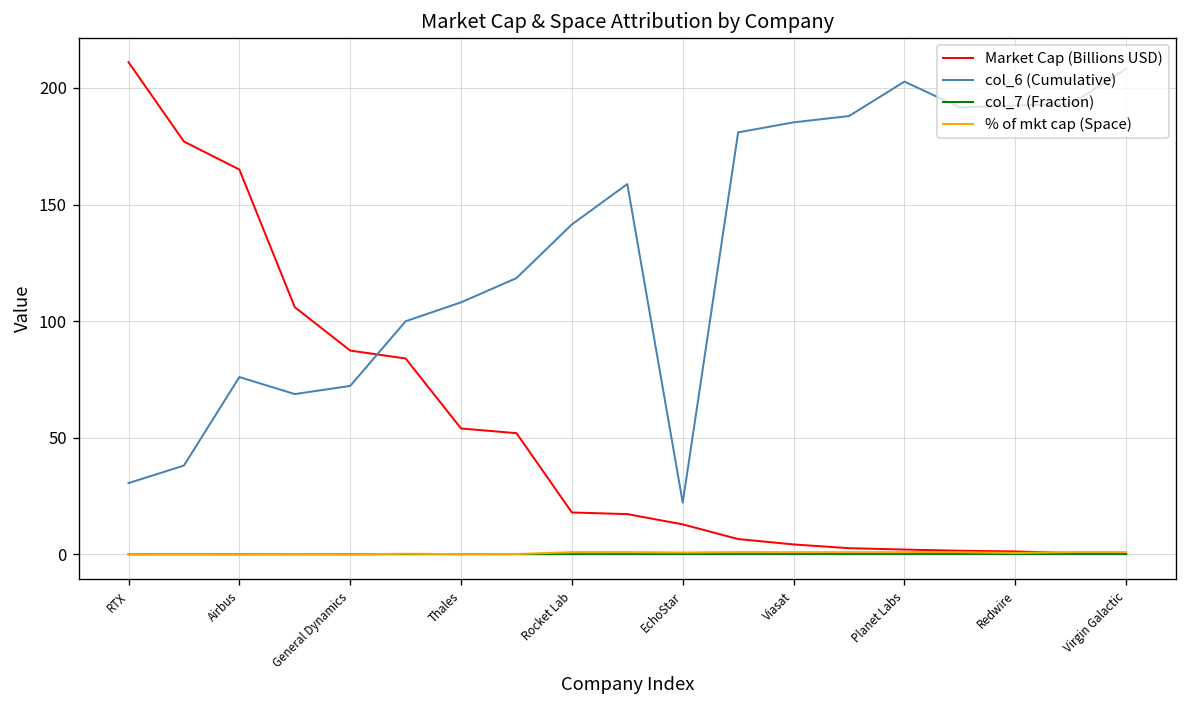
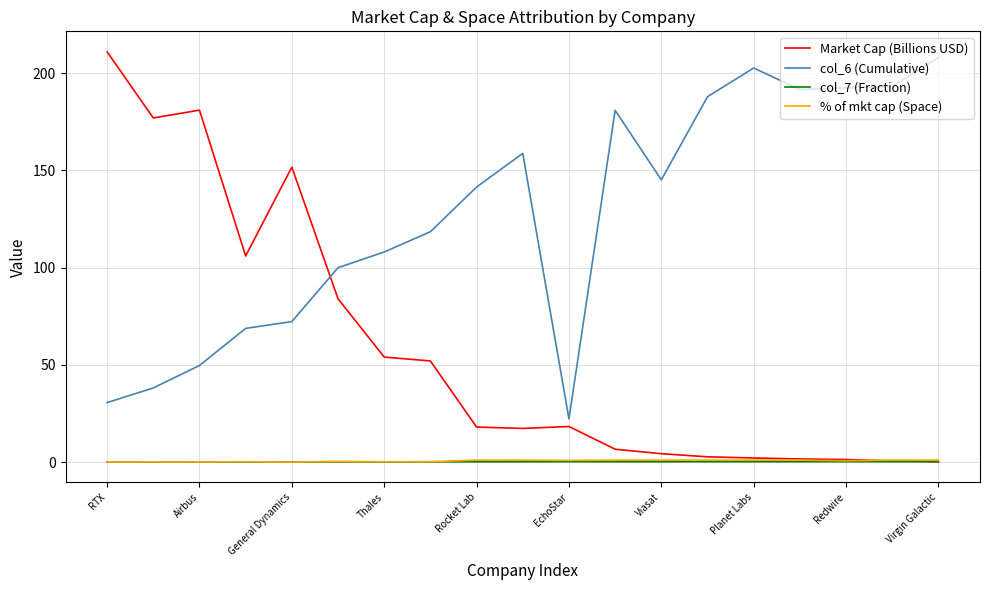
  {
    "Market Cap (Billions USD)": {
      "RTX": 211,
-     "Airbus": 165,
-     "General Dynamics": 87,
+     "Airbus": 181,
+     "General Dynamics": 152,
      "Thales": 54,
      "Rocket Lab": 18,
-     "EchoStar": 13,
+     "EchoStar": 18,
      "Viasat": 4
    },
    "col_6 (Cumulative)": {
      "RTX": 31,
-     "Airbus": 76,
+     "Airbus": 50,
      "General Dynamics": 72,
      "Thales": 108,
      "Rocket Lab": 141,
      "EchoStar": 22,
-     "Viasat": 185,
+     "Viasat": 145,
      "Planet Labs": 203
    }
  }
